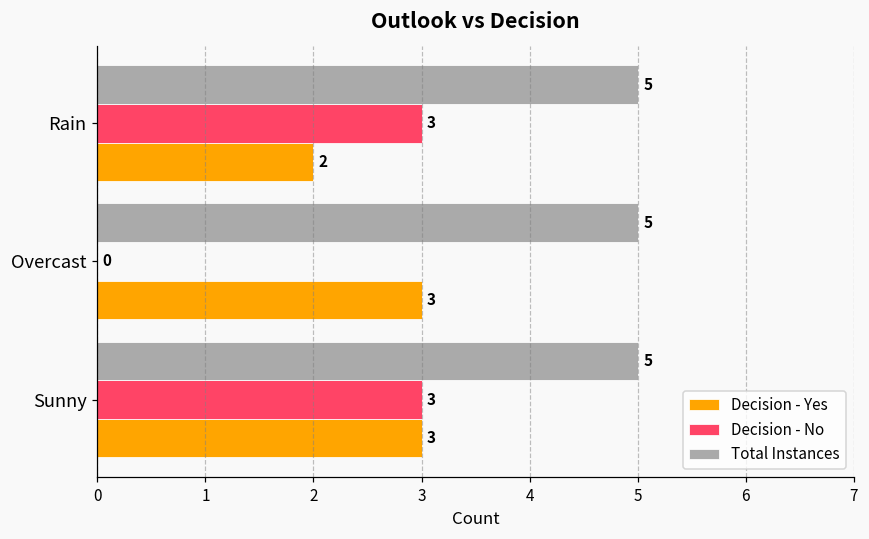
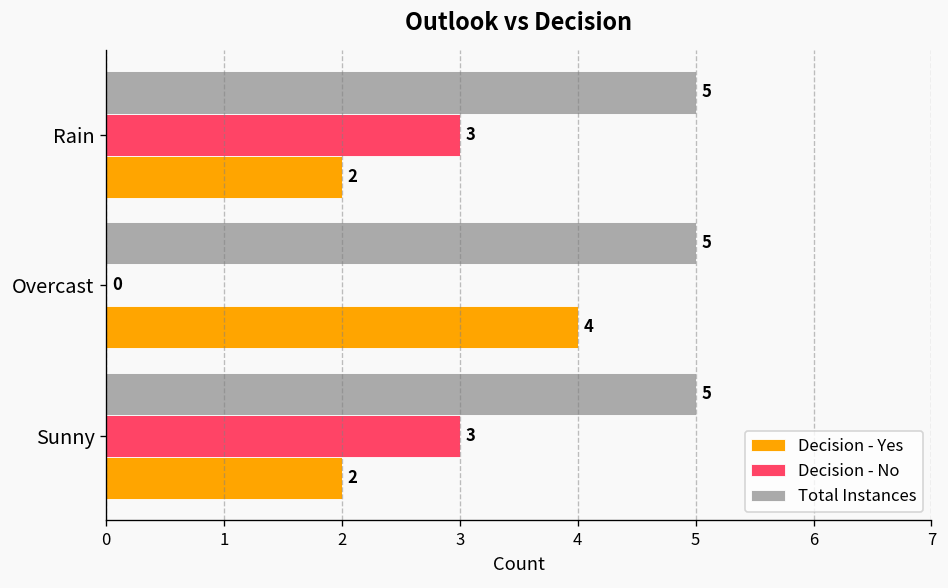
  {
    "Decision - Yes": {
      "Rain": 2,
-     "Overcast": 3,
-     "Sunny": 3
+     "Overcast": 4,
+     "Sunny": 2
    },
    "Decision - No": {
      "Rain": 3,
      "Overcast": 0,
      "Sunny": 3
    },
    "Total Instances": {
      "Rain": 5,
      "Overcast": 5,
      "Sunny": 5
    }
  }
